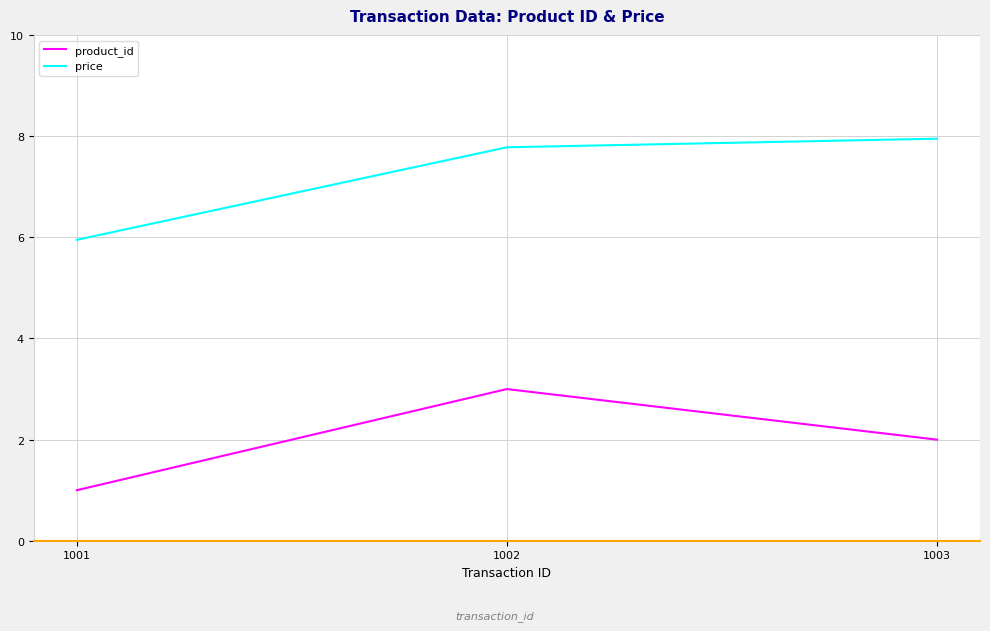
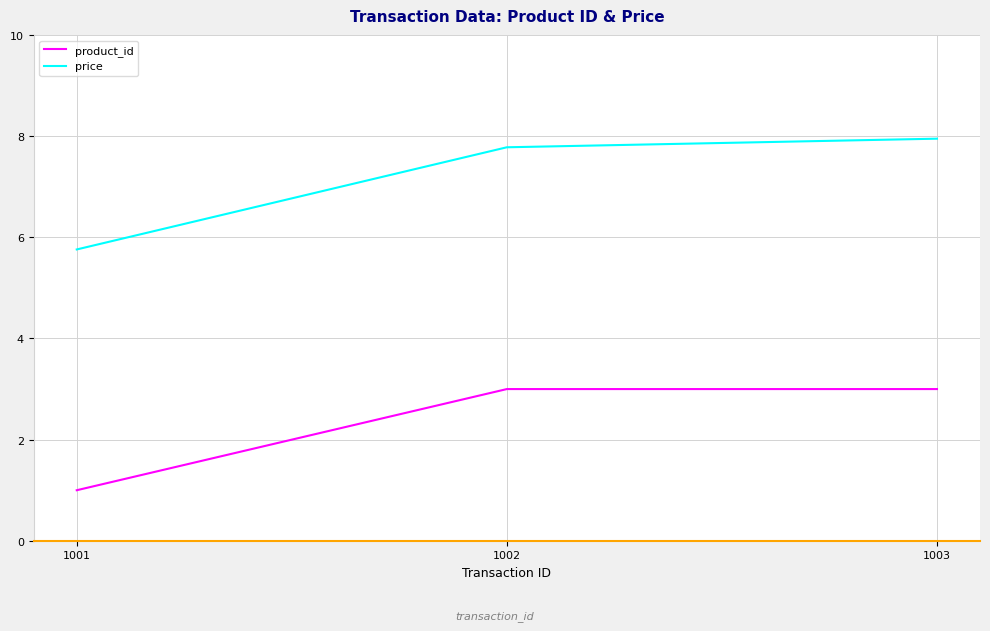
  {
    "product_id": {
      "1001": 1,
      "1002": 3,
-     "1003": 2
+     "1003": 3
    },
    "price": {
-     "1001": 6.0,
+     "1001": 5.8,
      "1002": 7.8,
      "1003": 8.0
    }
  }
